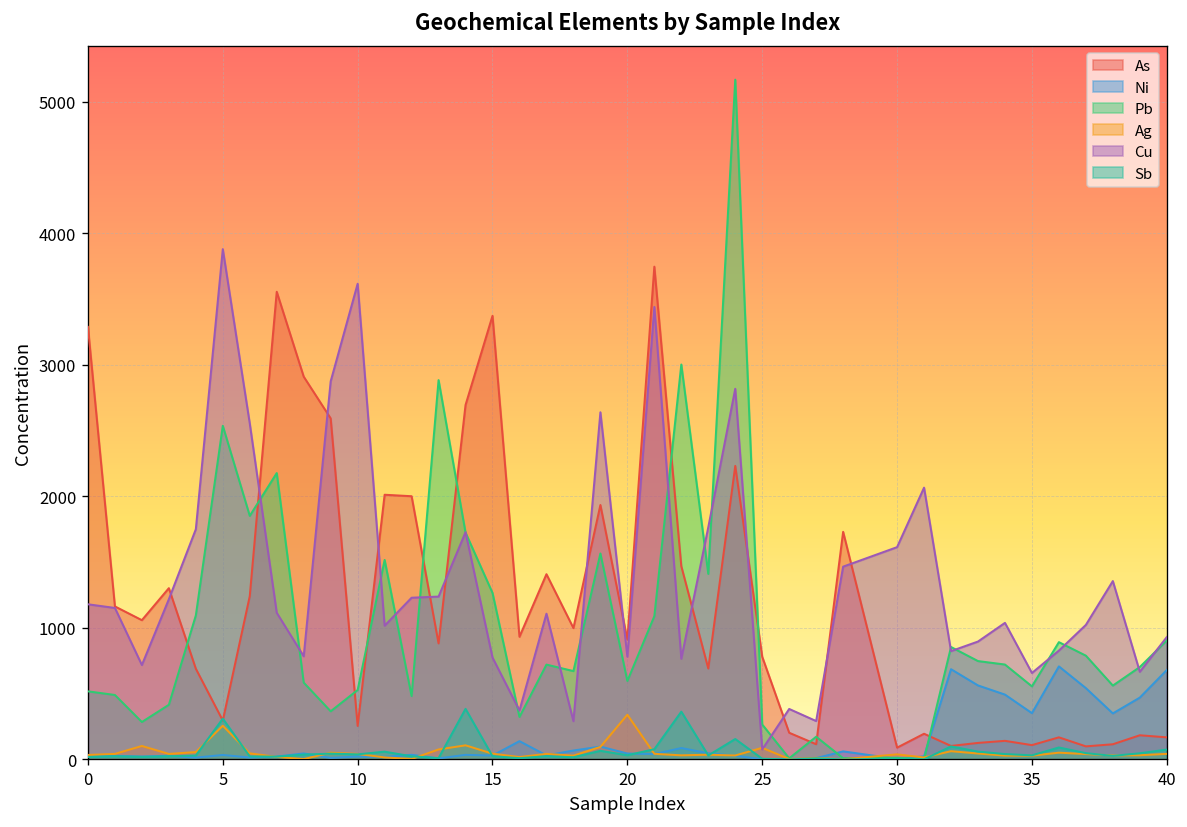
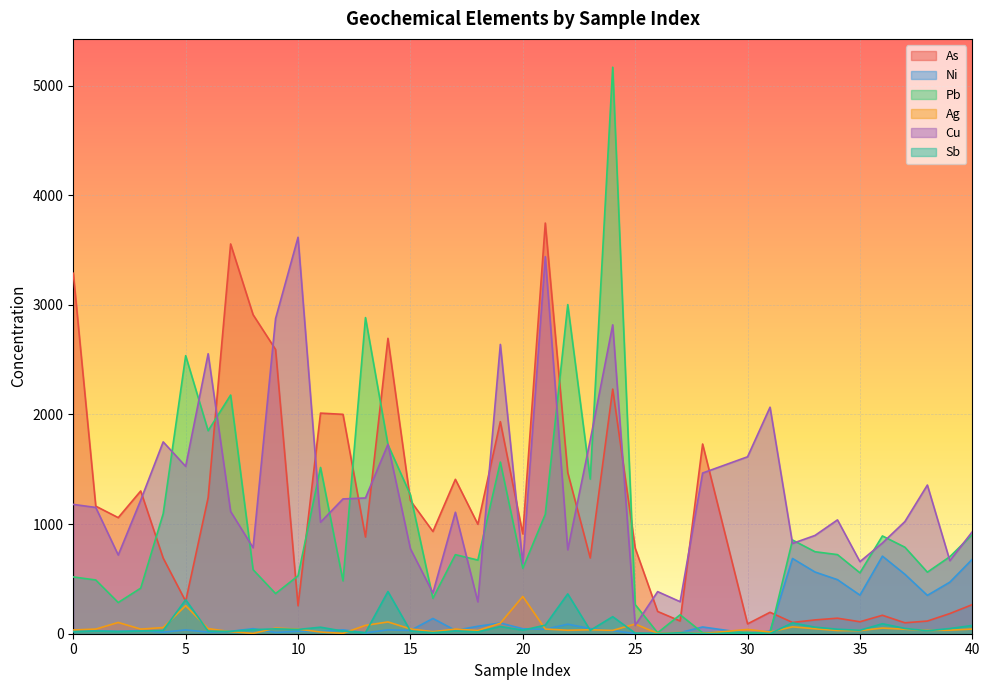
  {
    "As": {
      "0": 3290,
      "10": 250,
-     "15": 3370,
+     "15": 1210,
      "20": 910,
      "25": 780,
      "30": 90,
      "35": 110,
-     "40": 170
+     "40": 270
    },
    "Ag": {
      "5": 260,
      "20": 340,
      "30": 40,
      "40": 40
    },
    "Cu": {
      "0": 1180,
-     "5": 3880,
+     "5": 1530,
      "10": 3620,
      "15": 770,
-     "20": 780,
+     "20": 640,
      "30": 1610,
      "35": 660,
      "40": 930
    }
  }
